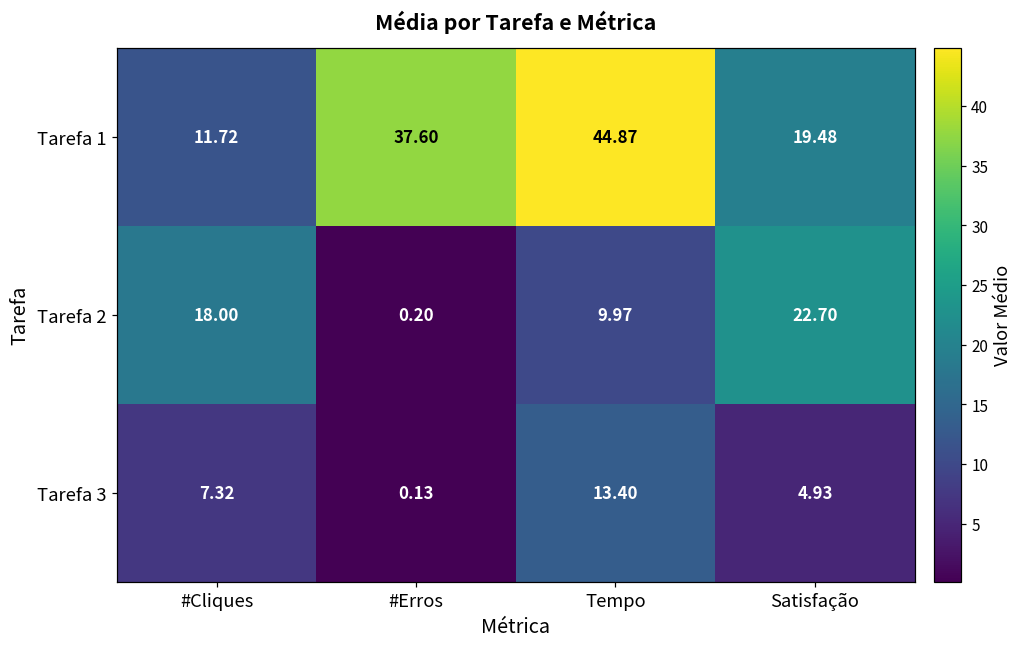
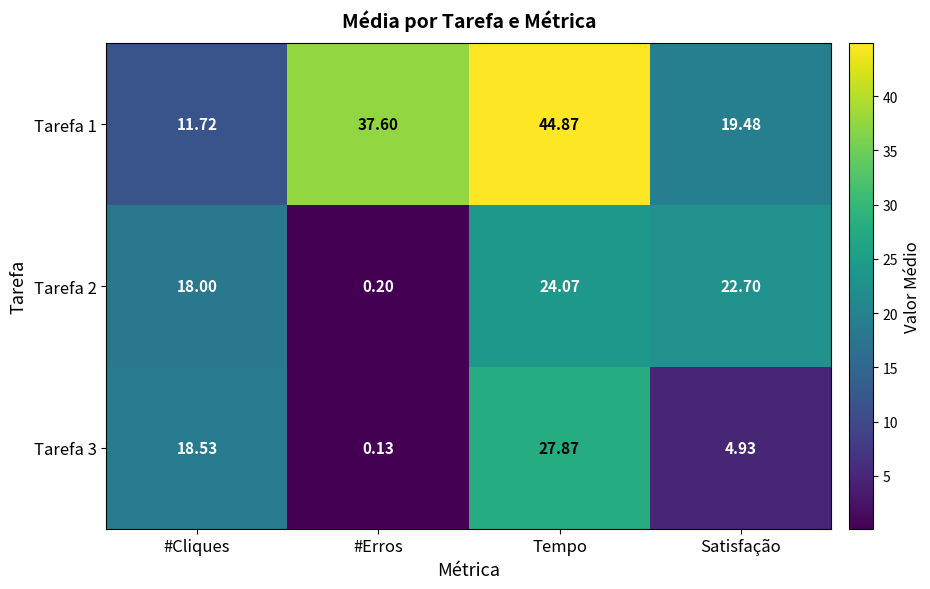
  {
    "Tarefa 1": {
      "#Cliques": 11.72,
      "#Erros": 37.60,
      "Tempo": 44.87,
      "Satisfação": 19.48
    },
    "Tarefa 2": {
      "#Cliques": 18.00,
      "#Erros": 0.20,
-     "Tempo": 9.97,
+     "Tempo": 24.07,
      "Satisfação": 22.70
    },
    "Tarefa 3": {
-     "#Cliques": 7.32,
+     "#Cliques": 18.53,
      "#Erros": 0.13,
-     "Tempo": 13.40,
+     "Tempo": 27.87,
      "Satisfação": 4.93
    }
  }
